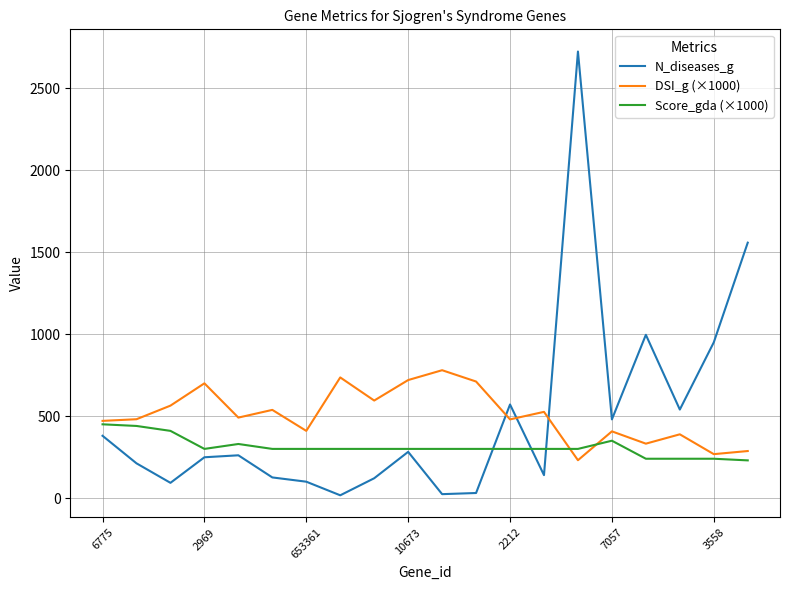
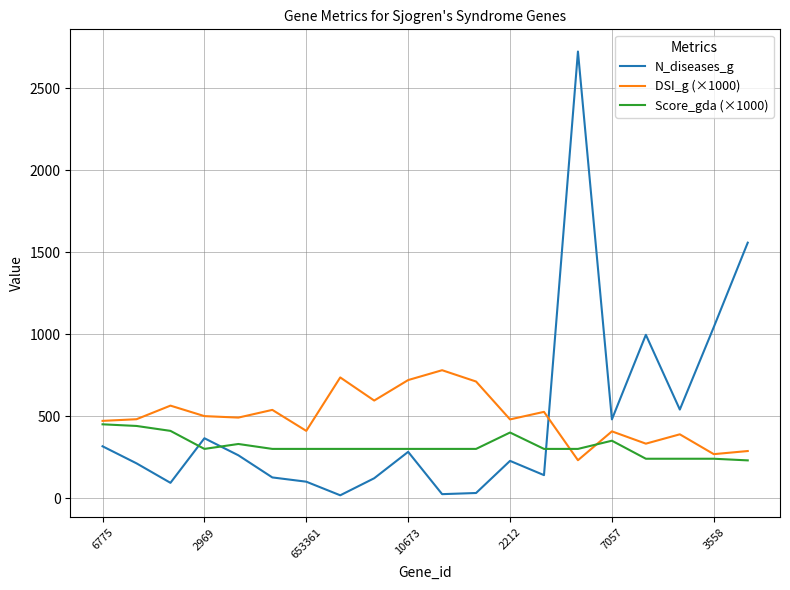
  {
    "N_diseases_g": {
-     "6775": 380,
-     "2969": 250,
+     "6775": 320,
+     "2969": 370,
      "653361": 100,
      "10673": 280,
-     "2212": 570,
+     "2212": 230,
      "7057": 480,
-     "3558": 950
+     "3558": 1040
    },
    "DSI_g (×1000)": {
      "6775": 470,
-     "2969": 700,
+     "2969": 500,
      "653361": 410,
      "10673": 720,
      "2212": 480,
      "7057": 410,
      "3558": 270
    },
    "Score_gda (×1000)": {
      "6775": 450,
      "2969": 300,
      "653361": 300,
      "10673": 300,
-     "2212": 300,
+     "2212": 400,
      "7057": 350,
      "3558": 240
    }
  }
